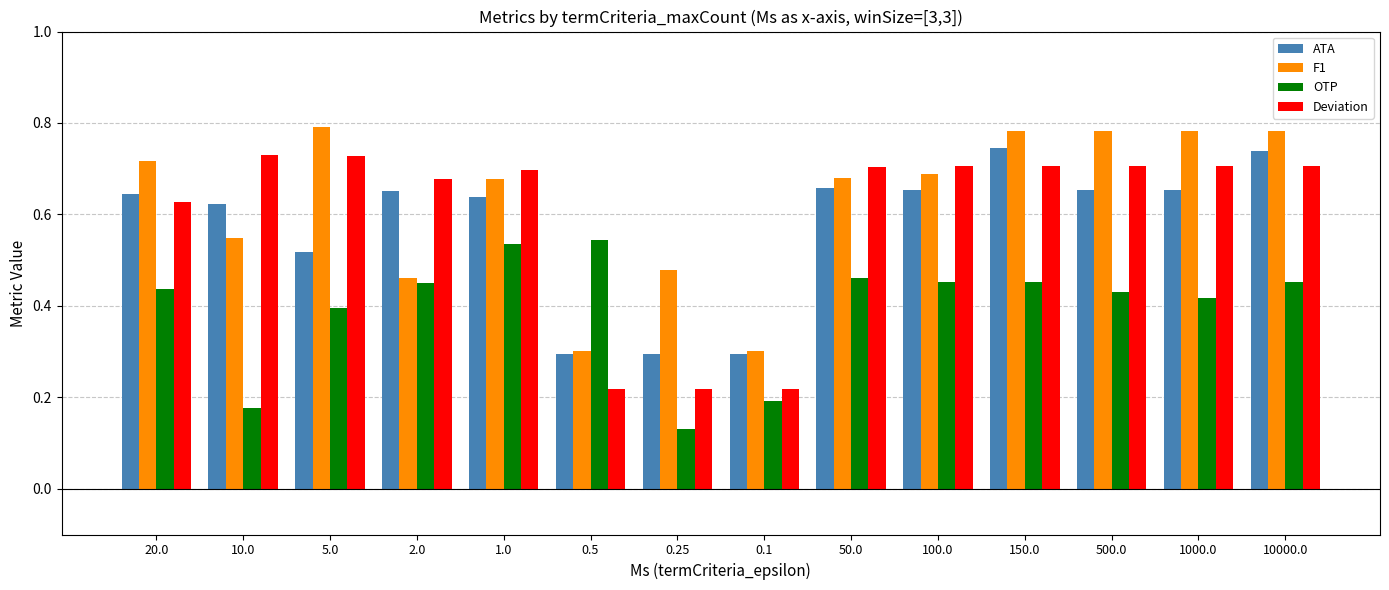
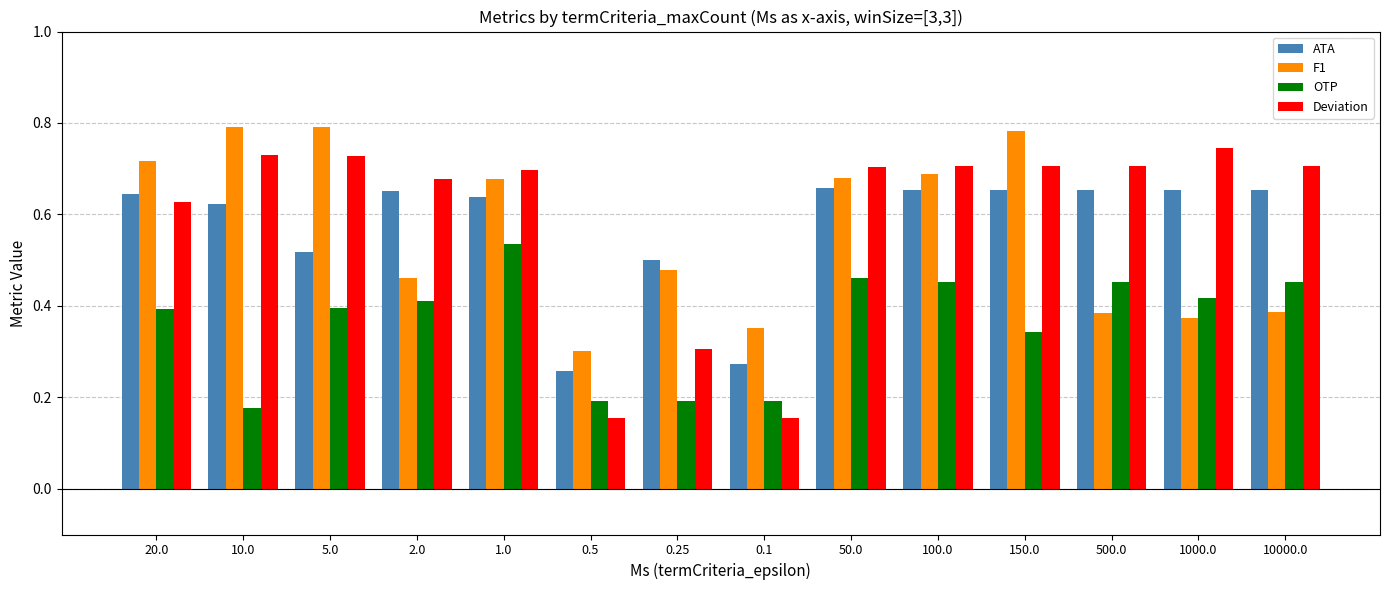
  {
    "ATA": {
      "20.0": 0.64,
      "10.0": 0.62,
      "5.0": 0.52,
      "2.0": 0.65,
      "1.0": 0.64,
-     "0.5": 0.29,
-     "0.25": 0.29,
-     "0.1": 0.29,
+     "0.5": 0.26,
+     "0.25": 0.50,
+     "0.1": 0.27,
      "50.0": 0.66,
      "100.0": 0.65,
-     "150.0": 0.74,
+     "150.0": 0.65,
      "500.0": 0.65,
      "1000.0": 0.65,
-     "10000.0": 0.74
+     "10000.0": 0.65
    },
    "F1": {
      "20.0": 0.72,
-     "10.0": 0.55,
+     "10.0": 0.79,
      "5.0": 0.79,
      "2.0": 0.46,
      "1.0": 0.68,
      "0.5": 0.30,
      "0.25": 0.48,
-     "0.1": 0.30,
+     "0.1": 0.35,
      "50.0": 0.68,
      "100.0": 0.69,
      "150.0": 0.78,
-     "500.0": 0.78,
-     "1000.0": 0.78,
-     "10000.0": 0.78
+     "500.0": 0.38,
+     "1000.0": 0.37,
+     "10000.0": 0.39
    },
    "OTP": {
-     "20.0": 0.44,
+     "20.0": 0.39,
      "10.0": 0.18,
      "5.0": 0.39,
-     "2.0": 0.45,
+     "2.0": 0.41,
      "1.0": 0.53,
-     "0.5": 0.54,
-     "0.25": 0.13,
+     "0.5": 0.19,
+     "0.25": 0.19,
      "0.1": 0.19,
      "50.0": 0.46,
      "100.0": 0.45,
-     "150.0": 0.45,
-     "500.0": 0.43,
+     "150.0": 0.34,
+     "500.0": 0.45,
      "1000.0": 0.42,
      "10000.0": 0.45
    },
    "Deviation": {
      "20.0": 0.63,
      "10.0": 0.73,
      "5.0": 0.73,
      "2.0": 0.68,
      "1.0": 0.70,
-     "0.5": 0.22,
-     "0.25": 0.22,
-     "0.1": 0.22,
+     "0.5": 0.15,
+     "0.25": 0.31,
+     "0.1": 0.15,
      "50.0": 0.70,
      "100.0": 0.71,
      "150.0": 0.71,
      "500.0": 0.71,
-     "1000.0": 0.71,
+     "1000.0": 0.75,
      "10000.0": 0.71
    }
  }
